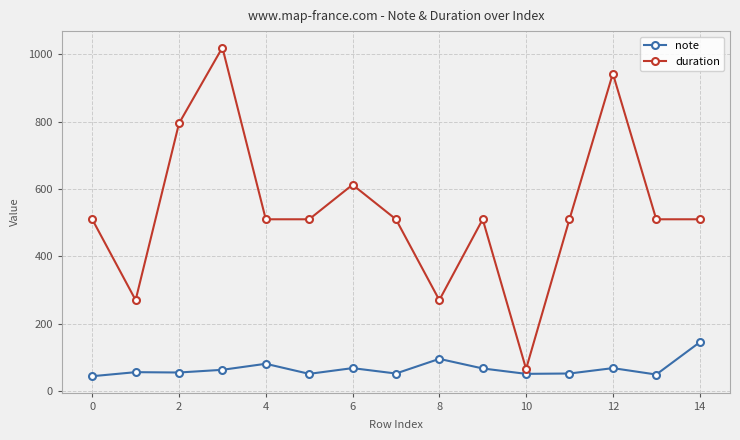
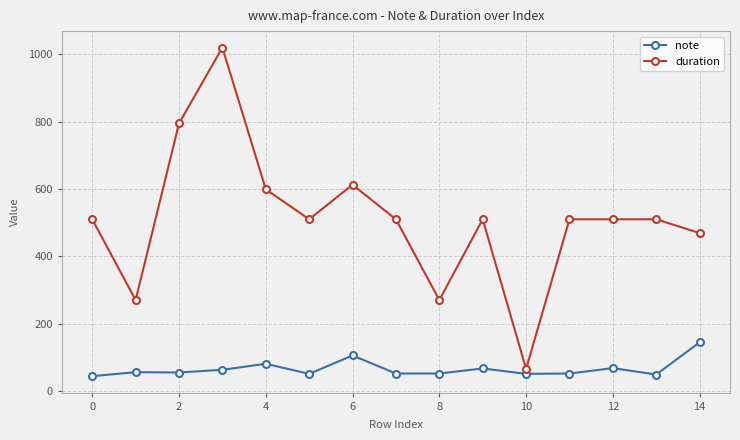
  {
    "note": {
      "0": 40,
      "2": 60,
      "4": 80,
-     "6": 70,
-     "8": 100,
+     "6": 110,
+     "8": 50,
      "10": 50,
      "12": 70,
      "14": 140
    },
    "duration": {
      "0": 510,
      "2": 790,
-     "4": 510,
+     "4": 600,
      "6": 610,
      "8": 270,
      "10": 70,
-     "12": 940,
-     "14": 510
+     "12": 510,
+     "14": 470
    }
  }
